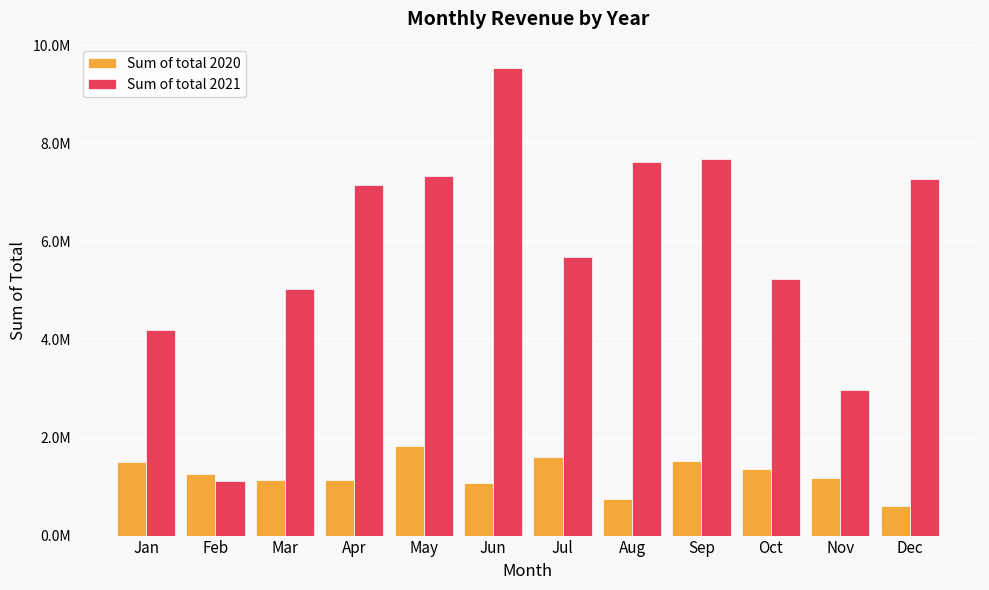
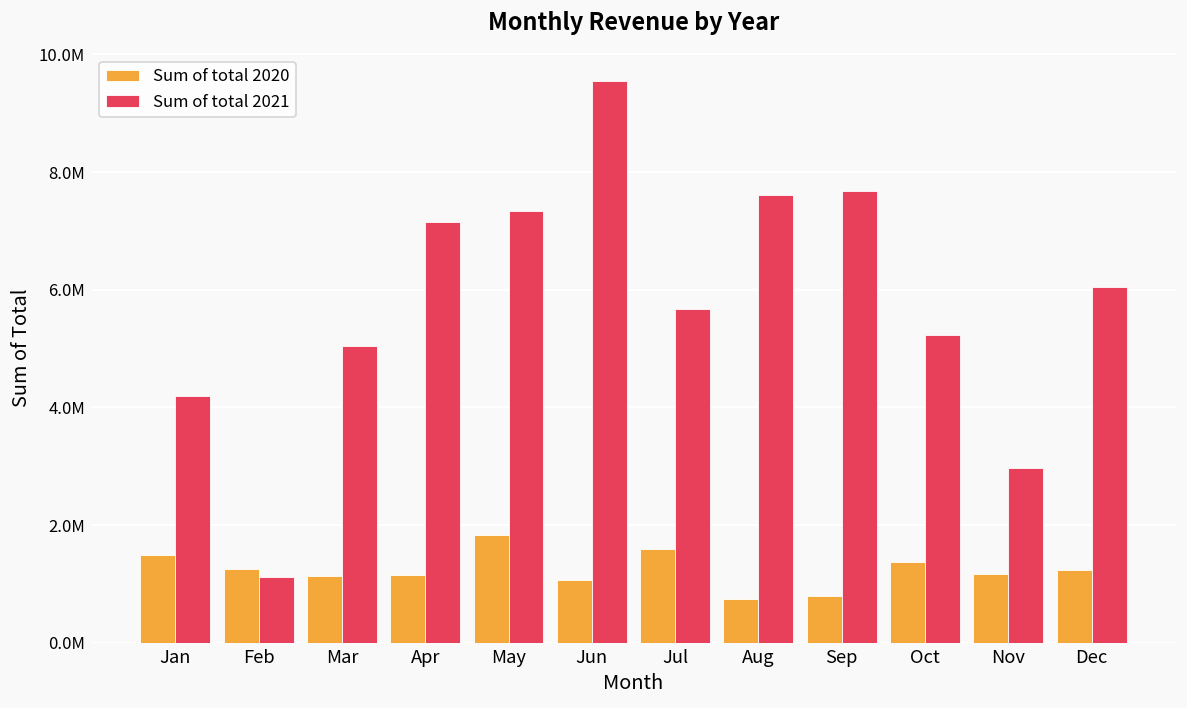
  {
    "Sum of total 2020": {
      "Jan": 1500000,
      "Feb": 1300000,
      "Mar": 1100000,
      "Apr": 1100000,
      "May": 1800000,
      "Jun": 1100000,
      "Jul": 1600000,
      "Aug": 700000,
-     "Sep": 1500000,
+     "Sep": 800000,
      "Oct": 1400000,
      "Nov": 1200000,
-     "Dec": 600000
+     "Dec": 1200000
    },
    "Sum of total 2021": {
      "Jan": 4200000,
      "Feb": 1100000,
      "Mar": 5000000,
      "Apr": 7100000,
      "May": 7300000,
      "Jun": 9500000,
      "Jul": 5700000,
      "Aug": 7600000,
      "Sep": 7700000,
      "Oct": 5200000,
      "Nov": 3000000,
-     "Dec": 7300000
+     "Dec": 6000000
    }
  }
